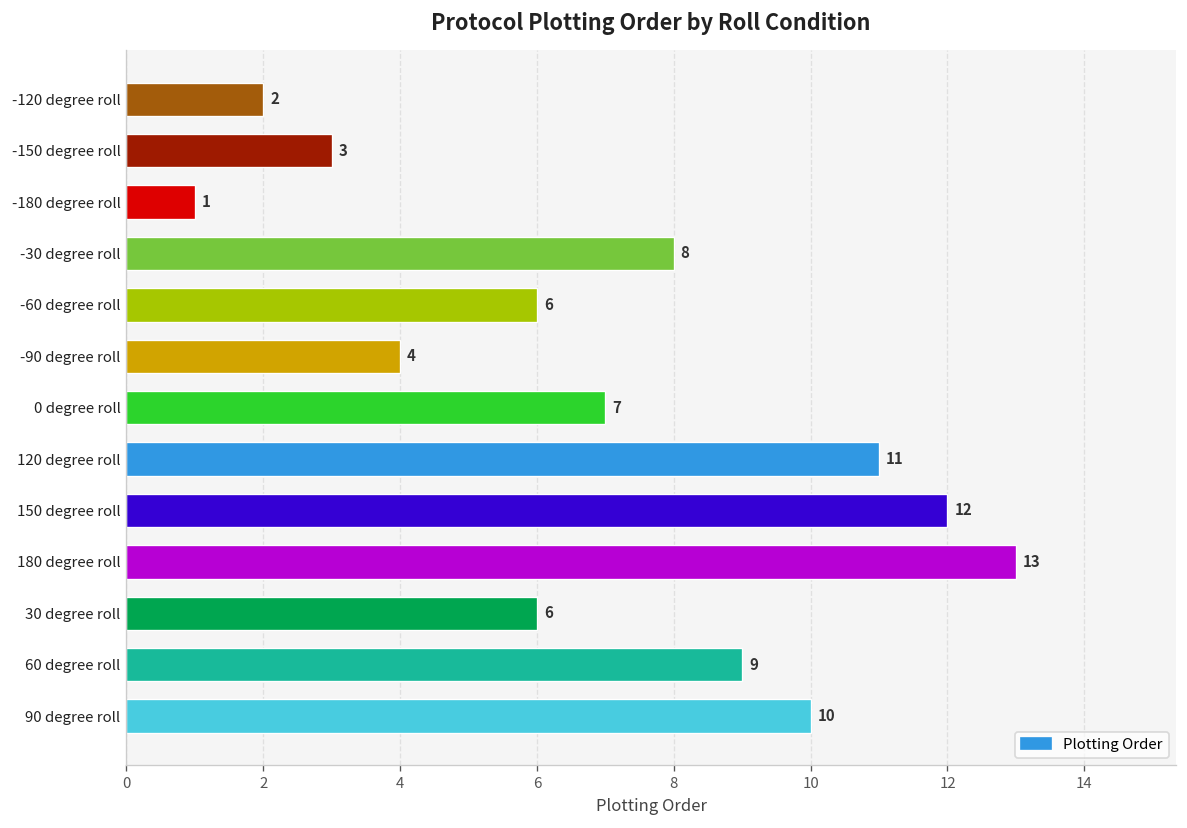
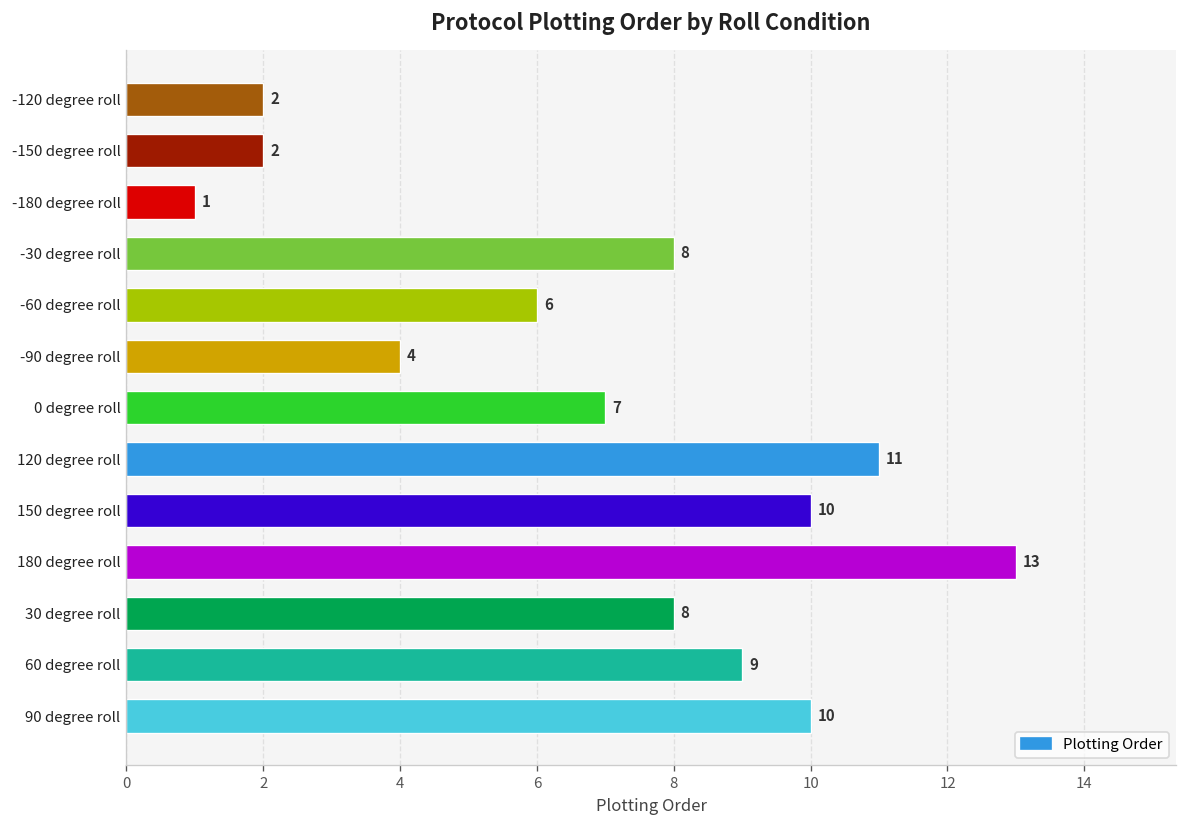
  {
    "-120 degree roll": 2,
-   "-150 degree roll": 3,
+   "-150 degree roll": 2,
    "-180 degree roll": 1,
    "-30 degree roll": 8,
    "-60 degree roll": 6,
    "-90 degree roll": 4,
    "0 degree roll": 7,
    "120 degree roll": 11,
-   "150 degree roll": 12,
+   "150 degree roll": 10,
    "180 degree roll": 13,
-   "30 degree roll": 6,
+   "30 degree roll": 8,
    "60 degree roll": 9,
    "90 degree roll": 10
  }
